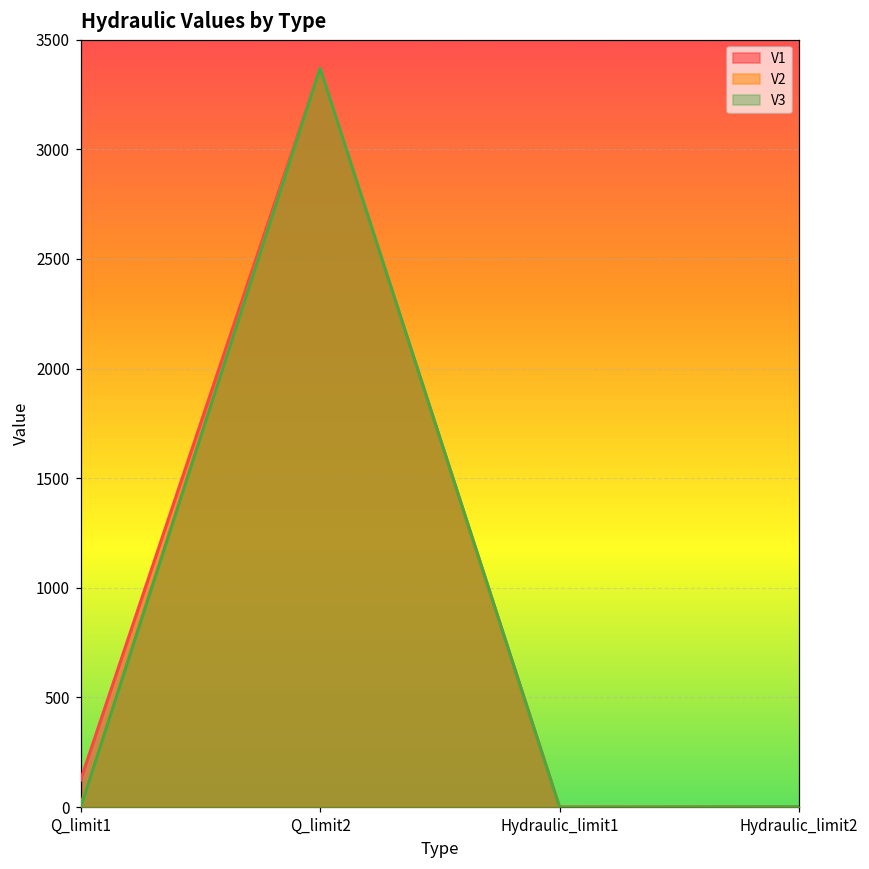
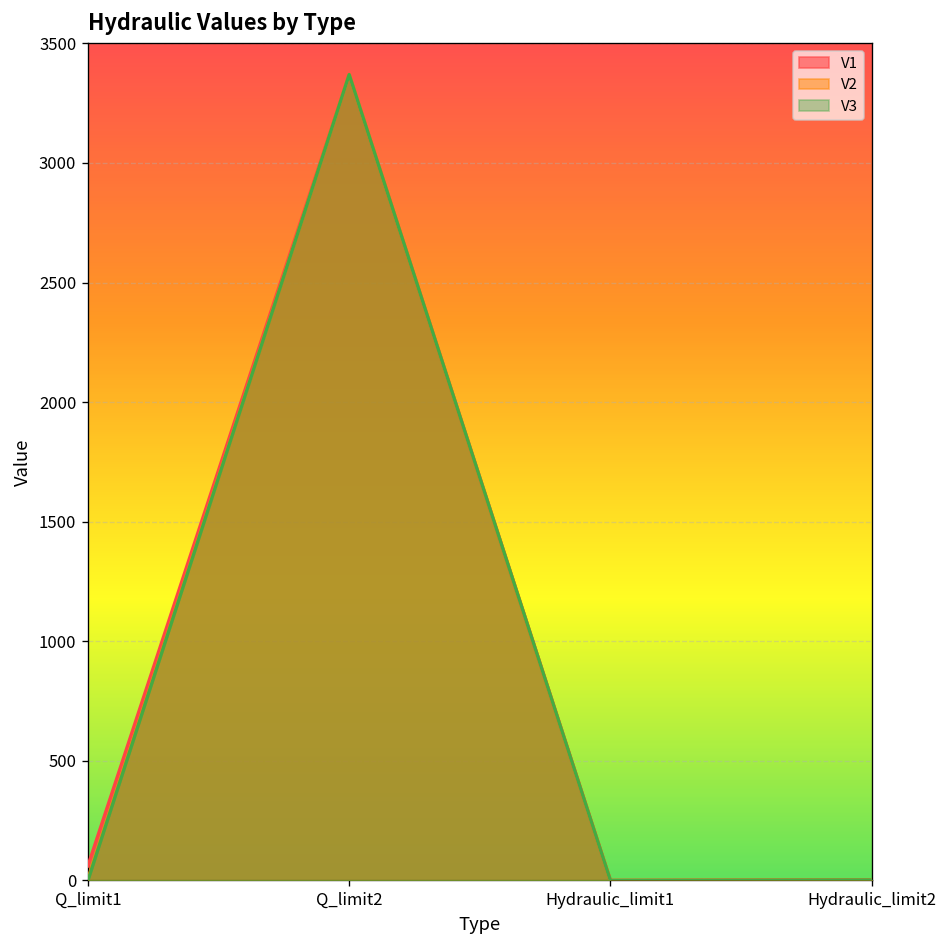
  {
    "V1": {
-     "Q_limit1": 120
+     "Q_limit1": 60
    }
  }
